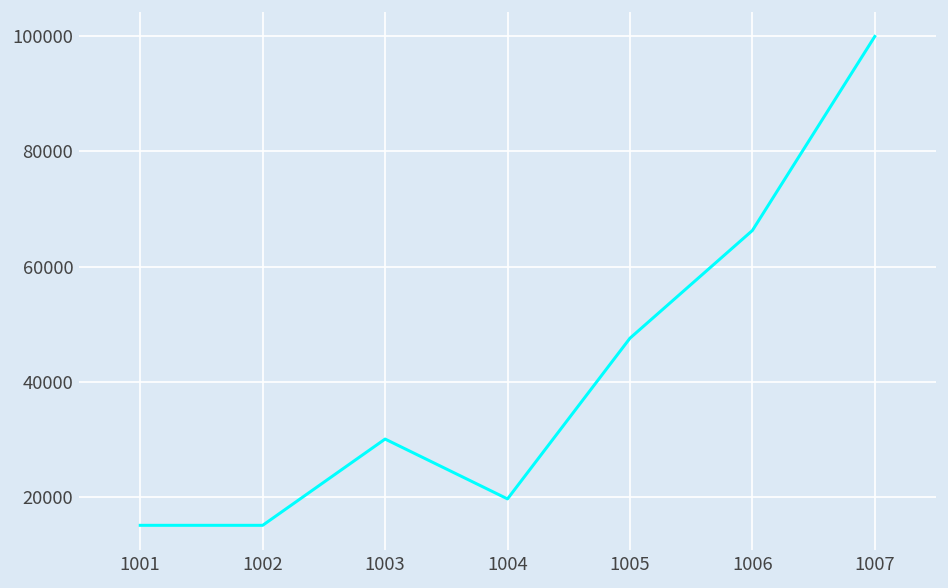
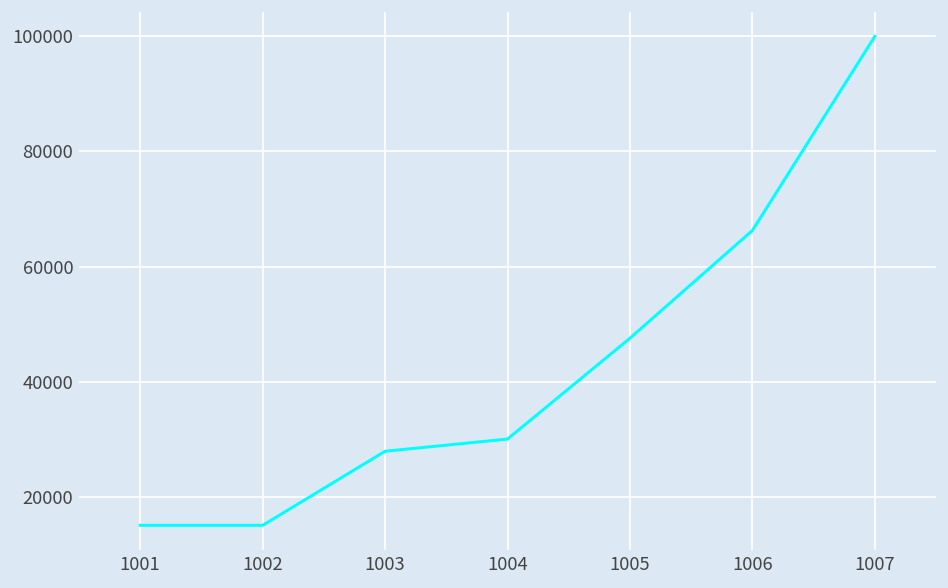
  {
    "1001": 15000,
    "1002": 15000,
-   "1003": 30000,
-   "1004": 20000,
+   "1003": 28000,
+   "1004": 30000,
    "1005": 48000,
    "1006": 66000,
    "1007": 100000
  }
